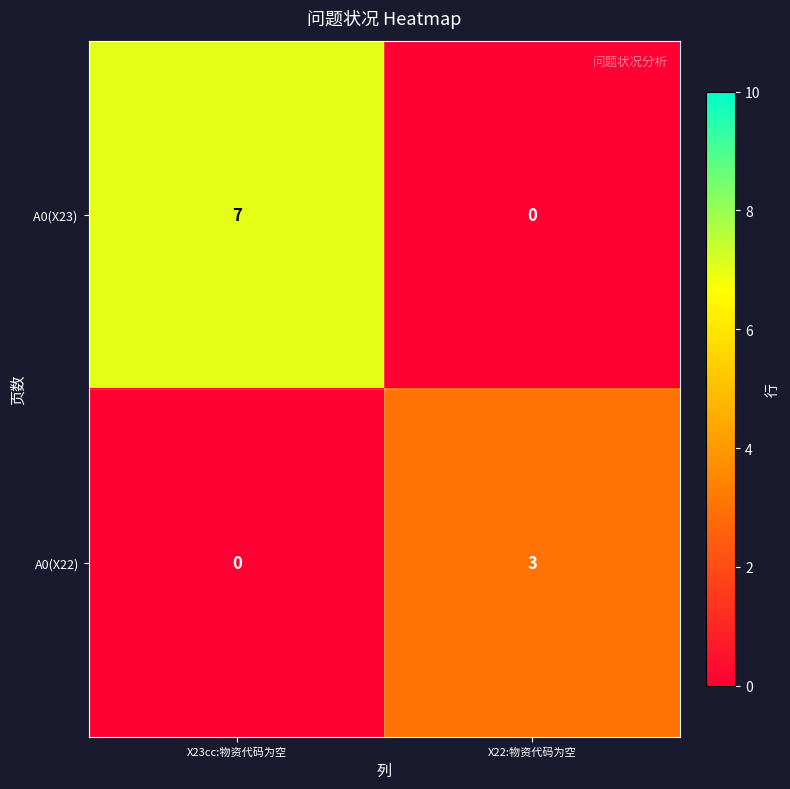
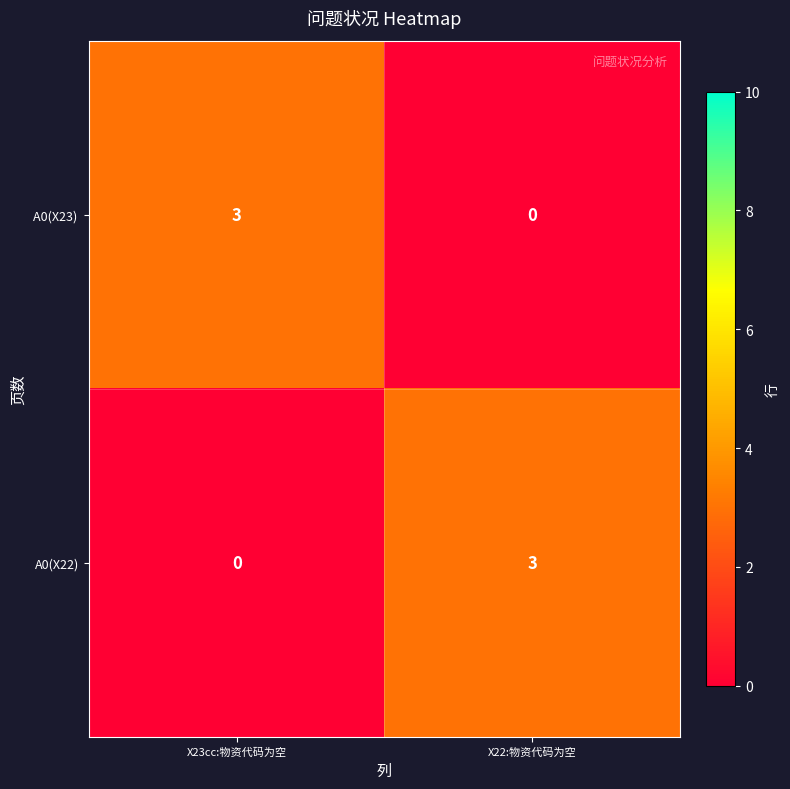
  {
    "A0(X23)": {
-     "X23cc:物资代码为空": 7
+     "X23cc:物资代码为空": 3
    },
    "A0(X22)": {
      "X23cc:物资代码为空": 0,
      "X22:物资代码为空": 3
    }
  }
